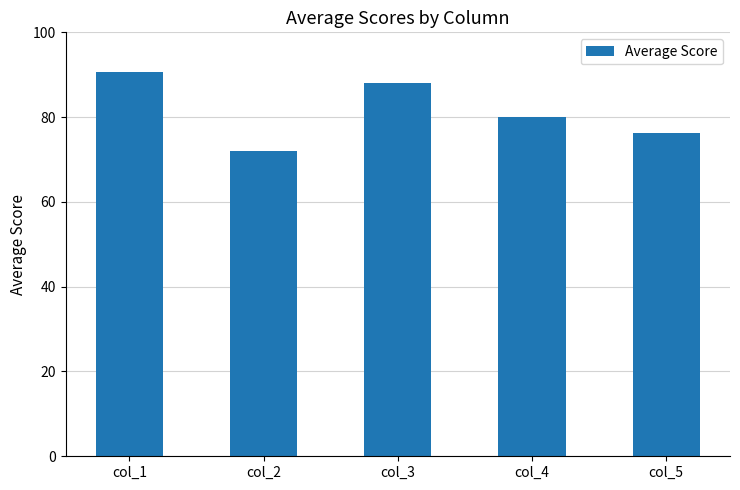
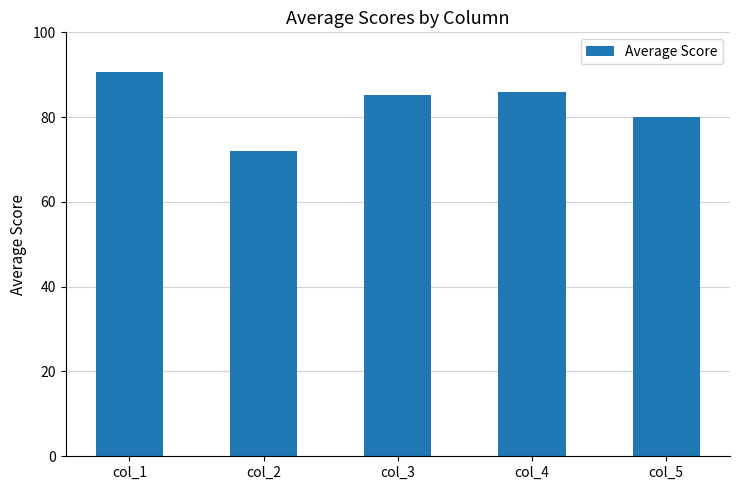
  {
    "col_1": 91,
    "col_2": 72,
-   "col_3": 88,
-   "col_4": 80,
-   "col_5": 76
+   "col_3": 85,
+   "col_4": 86,
+   "col_5": 80
  }
